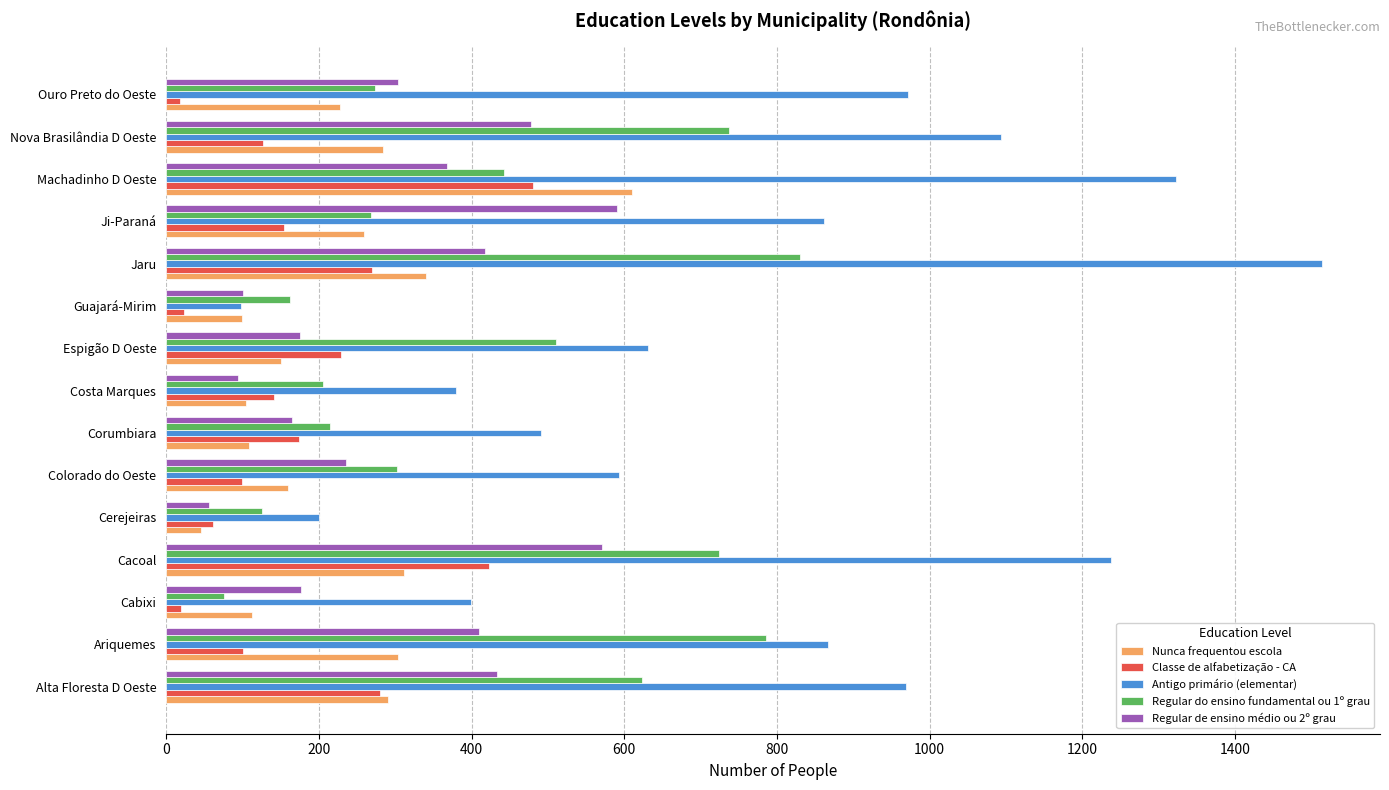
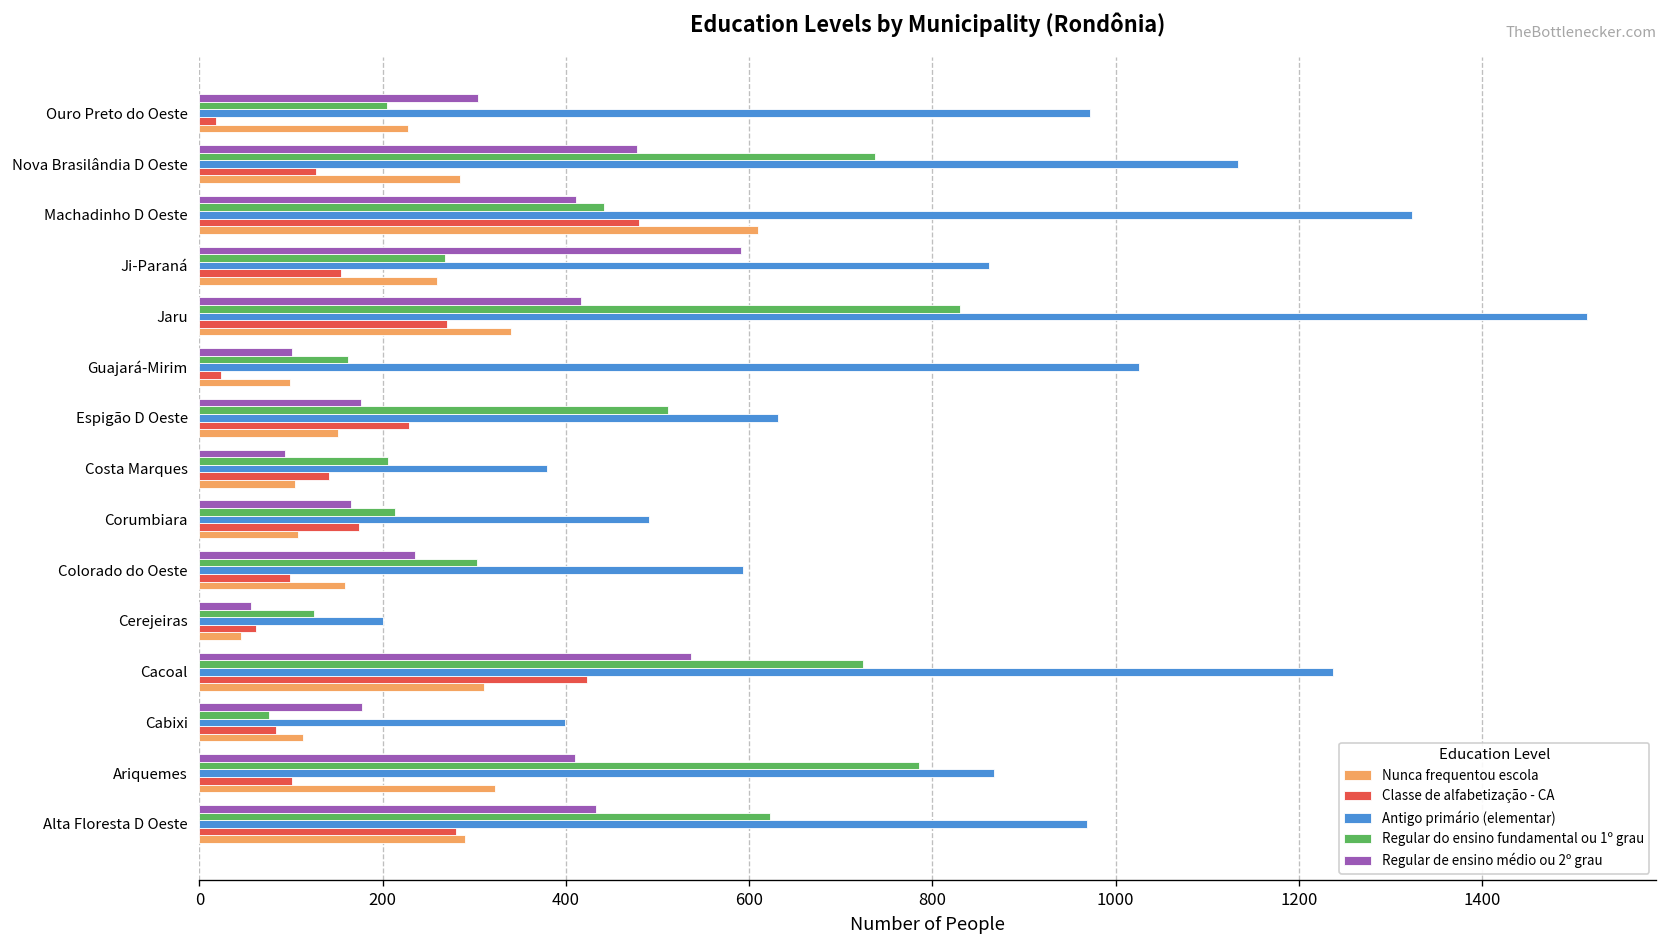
  {
    "Nunca frequentou escola": {
      "Ouro Preto do Oeste": 230,
      "Nova Brasilândia D Oeste": 280,
      "Machadinho D Oeste": 610,
      "Ji-Paraná": 260,
      "Jaru": 340,
      "Guajará-Mirim": 100,
      "Espigão D Oeste": 150,
      "Costa Marques": 100,
      "Corumbiara": 110,
      "Colorado do Oeste": 160,
      "Cerejeiras": 50,
      "Cacoal": 310,
      "Cabixi": 110,
-     "Ariquemes": 300,
+     "Ariquemes": 320,
      "Alta Floresta D Oeste": 290
    },
    "Classe de alfabetização - CA": {
      "Ouro Preto do Oeste": 20,
      "Nova Brasilândia D Oeste": 130,
      "Machadinho D Oeste": 480,
      "Ji-Paraná": 160,
      "Jaru": 270,
      "Guajará-Mirim": 20,
      "Espigão D Oeste": 230,
      "Costa Marques": 140,
      "Corumbiara": 170,
      "Colorado do Oeste": 100,
      "Cerejeiras": 60,
      "Cacoal": 420,
-     "Cabixi": 20,
+     "Cabixi": 80,
      "Ariquemes": 100,
      "Alta Floresta D Oeste": 280
    },
    "Antigo primário (elementar)": {
      "Ouro Preto do Oeste": 970,
-     "Nova Brasilândia D Oeste": 1090,
+     "Nova Brasilândia D Oeste": 1130,
      "Machadinho D Oeste": 1320,
      "Ji-Paraná": 860,
      "Jaru": 1510,
-     "Guajará-Mirim": 100,
+     "Guajará-Mirim": 1030,
      "Espigão D Oeste": 630,
      "Costa Marques": 380,
      "Corumbiara": 490,
      "Colorado do Oeste": 590,
      "Cerejeiras": 200,
      "Cacoal": 1240,
      "Cabixi": 400,
      "Ariquemes": 870,
      "Alta Floresta D Oeste": 970
    },
    "Regular do ensino fundamental ou 1º grau": {
-     "Ouro Preto do Oeste": 270,
+     "Ouro Preto do Oeste": 210,
      "Nova Brasilândia D Oeste": 740,
      "Machadinho D Oeste": 440,
      "Ji-Paraná": 270,
      "Jaru": 830,
      "Guajará-Mirim": 160,
      "Espigão D Oeste": 510,
      "Costa Marques": 210,
      "Corumbiara": 210,
      "Colorado do Oeste": 300,
      "Cerejeiras": 130,
      "Cacoal": 720,
      "Cabixi": 80,
      "Ariquemes": 790,
      "Alta Floresta D Oeste": 620
    },
    "Regular de ensino médio ou 2º grau": {
      "Ouro Preto do Oeste": 300,
      "Nova Brasilândia D Oeste": 480,
-     "Machadinho D Oeste": 370,
+     "Machadinho D Oeste": 410,
      "Ji-Paraná": 590,
      "Jaru": 420,
      "Guajará-Mirim": 100,
      "Espigão D Oeste": 180,
      "Costa Marques": 90,
      "Corumbiara": 170,
      "Colorado do Oeste": 240,
      "Cerejeiras": 60,
-     "Cacoal": 570,
+     "Cacoal": 540,
      "Cabixi": 180,
      "Ariquemes": 410,
      "Alta Floresta D Oeste": 430
    }
  }
